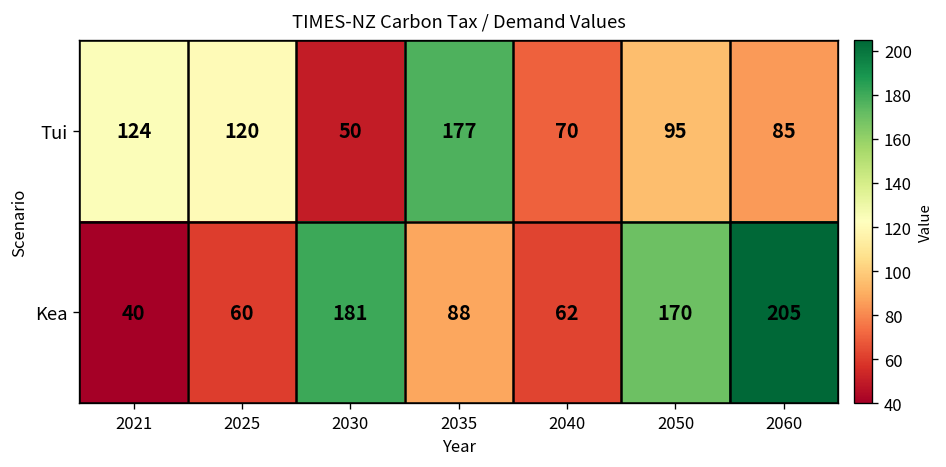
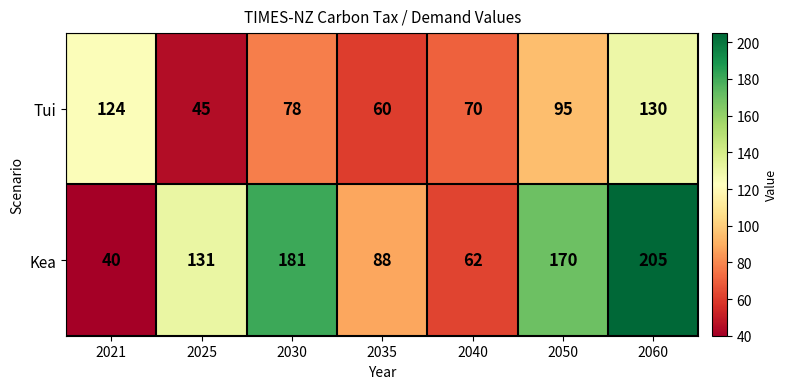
  {
    "Tui": {
      "2021": 124,
-     "2025": 120,
-     "2030": 50,
-     "2035": 177,
+     "2025": 45,
+     "2030": 78,
+     "2035": 60,
      "2040": 70,
      "2050": 95,
-     "2060": 85
+     "2060": 130
    },
    "Kea": {
      "2021": 40,
-     "2025": 60,
+     "2025": 131,
      "2030": 181,
      "2035": 88,
      "2040": 62,
      "2050": 170,
      "2060": 205
    }
  }
